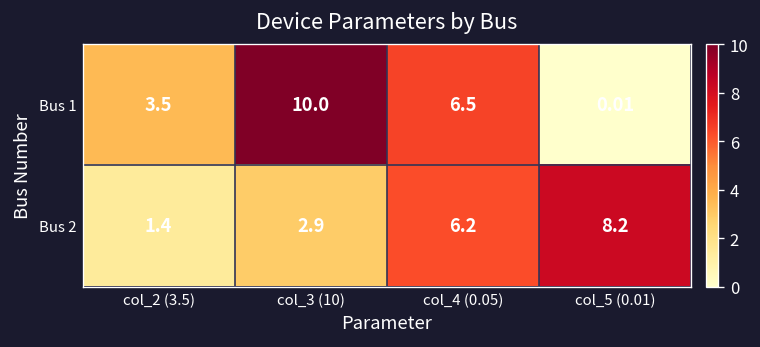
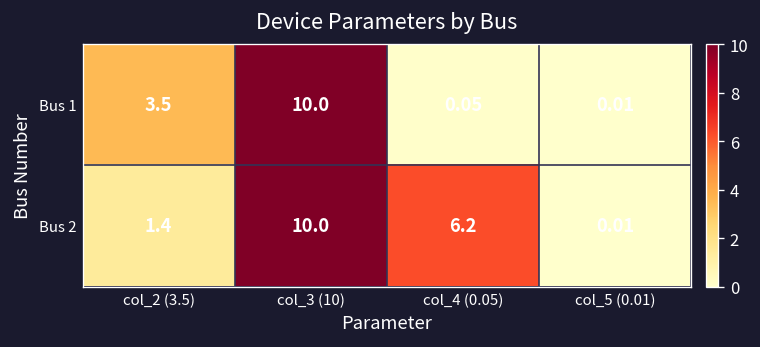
  {
    "Bus 1": {
      "col_2 (3.5)": 3.5,
      "col_3 (10)": 10.0,
-     "col_4 (0.05)": 6.5,
+     "col_4 (0.05)": 0.05,
      "col_5 (0.01)": 0.01
    },
    "Bus 2": {
      "col_2 (3.5)": 1.4,
-     "col_3 (10)": 2.9,
+     "col_3 (10)": 10.0,
      "col_4 (0.05)": 6.2,
-     "col_5 (0.01)": 8.2
+     "col_5 (0.01)": 0.01
    }
  }
